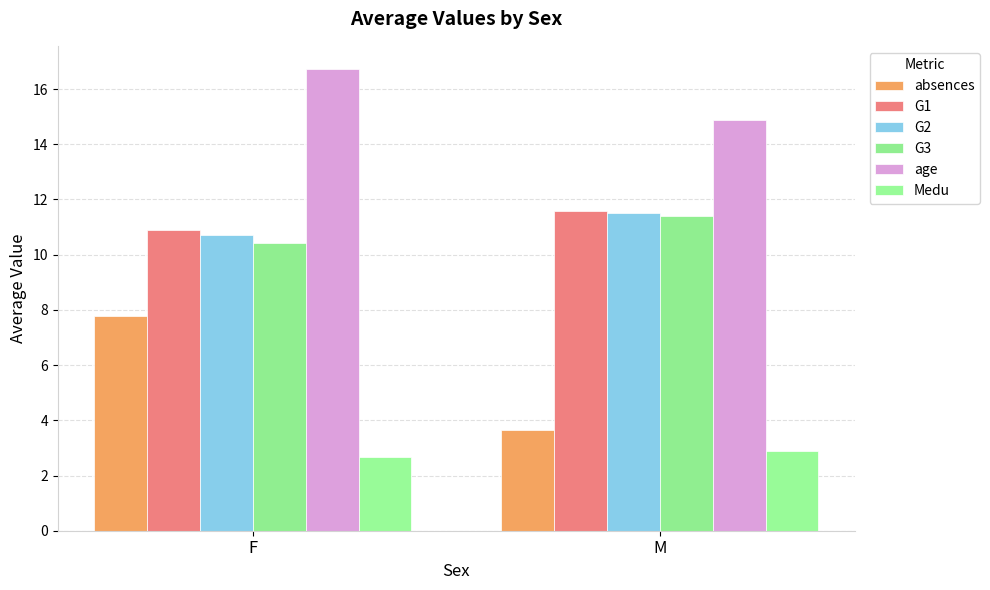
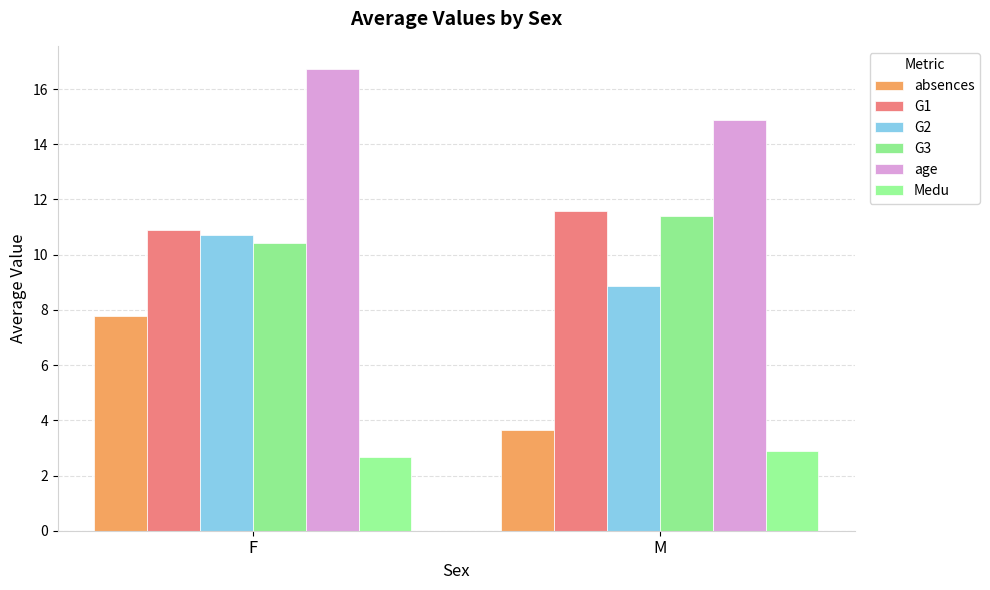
  {
    "G2": {
      "F": 10.7,
-     "M": 11.5
+     "M": 8.9
    },
    "age": {
      "F": 16.7,
      "M": 14.9
    }
  }
